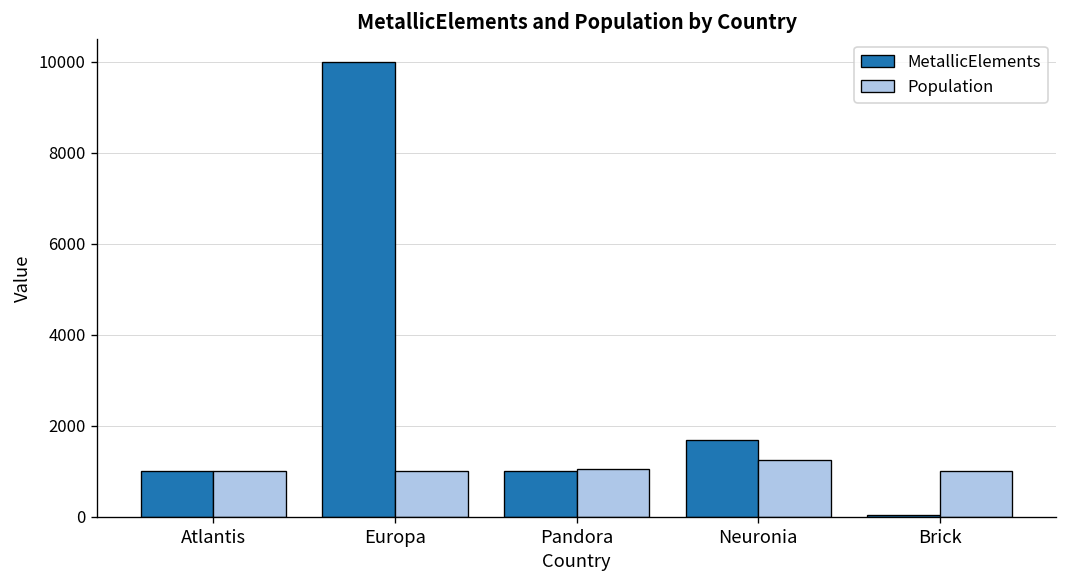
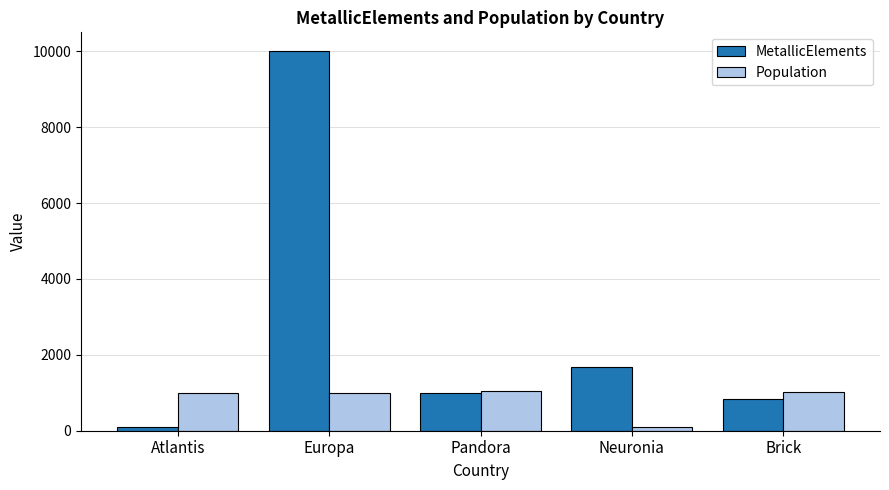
  {
    "MetallicElements": {
-     "Atlantis": 1000,
+     "Atlantis": 100,
      "Europa": 10000,
      "Pandora": 1000,
      "Neuronia": 1700,
-     "Brick": 100
+     "Brick": 800
    },
    "Population": {
      "Atlantis": 1000,
      "Europa": 1000,
      "Pandora": 1000,
-     "Neuronia": 1200,
+     "Neuronia": 100,
      "Brick": 1000
    }
  }
